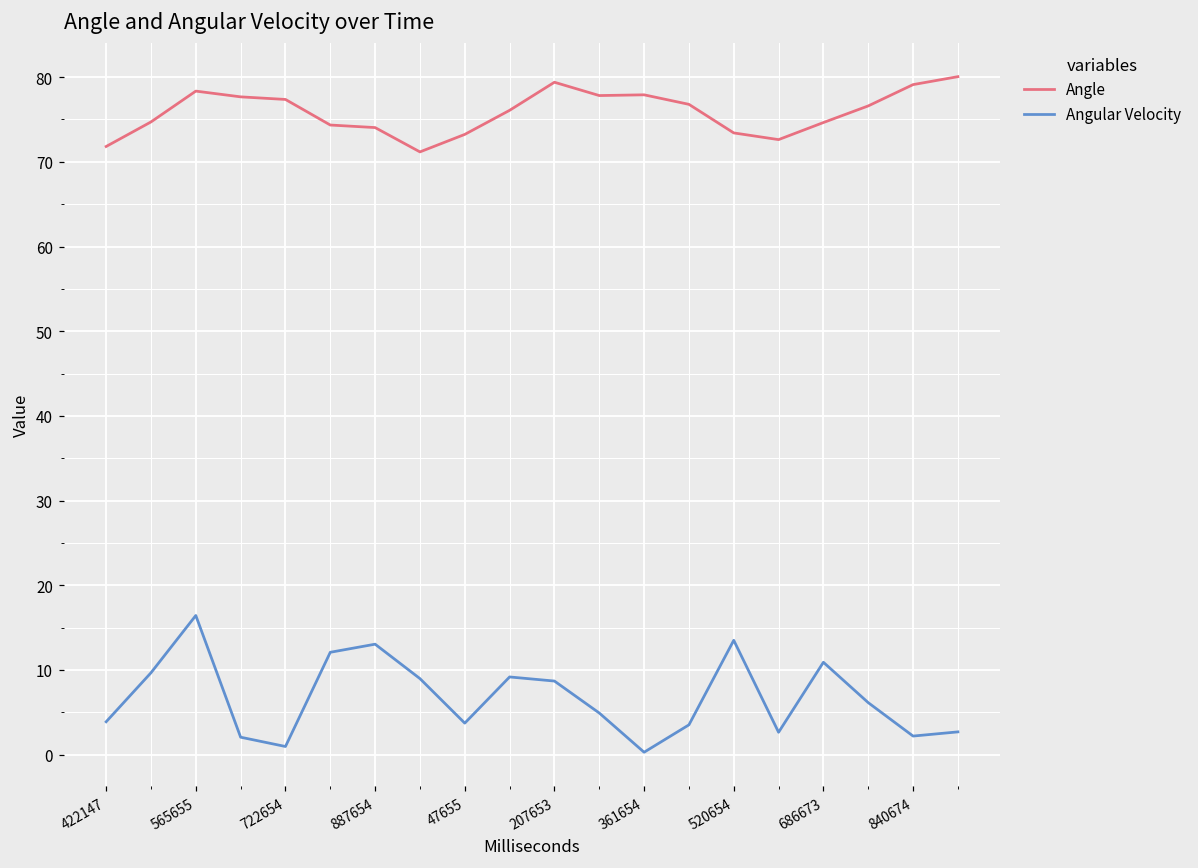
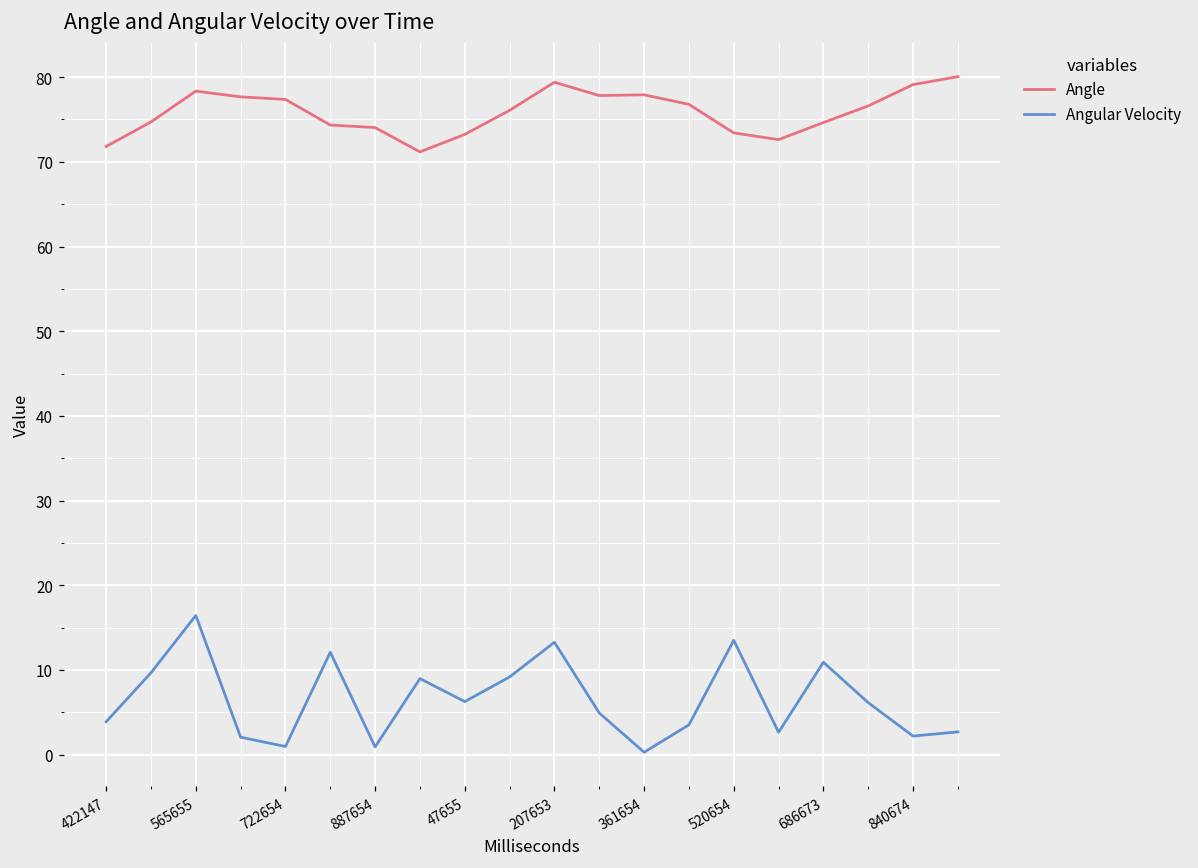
  {
    "Angle": {
      "422147": 72,
      "565655": 78,
      "722654": 77,
      "887654": 74,
      "47655": 73,
      "207653": 79,
      "361654": 78,
      "520654": 73,
      "686673": 75,
      "840674": 79
    },
    "Angular Velocity": {
      "422147": 4,
      "565655": 16,
      "722654": 1,
-     "887654": 13,
-     "47655": 4,
-     "207653": 9,
+     "887654": 1,
+     "47655": 6,
+     "207653": 13,
      "361654": 0,
      "520654": 13,
      "686673": 11,
      "840674": 2
    }
  }
